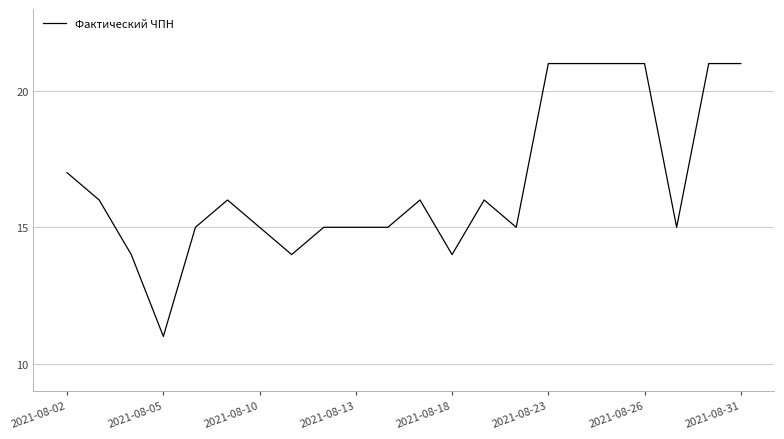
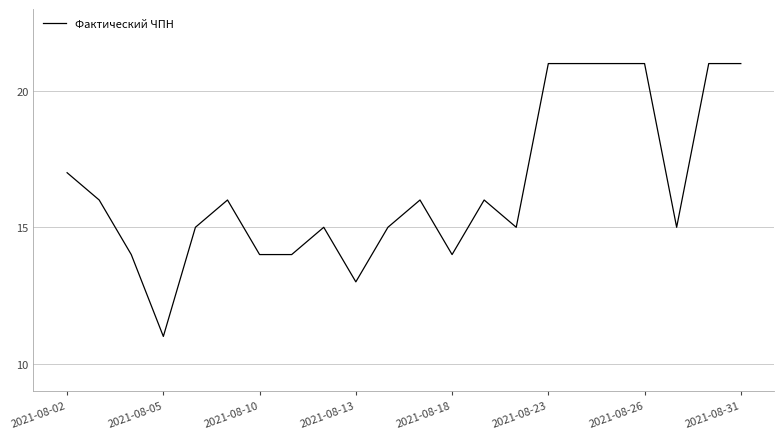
  {
    "2021-08-02": 17,
    "2021-08-05": 11,
-   "2021-08-10": 15,
-   "2021-08-13": 15,
+   "2021-08-10": 14,
+   "2021-08-13": 13,
    "2021-08-18": 14,
    "2021-08-23": 21,
    "2021-08-26": 21,
    "2021-08-31": 21
  }
